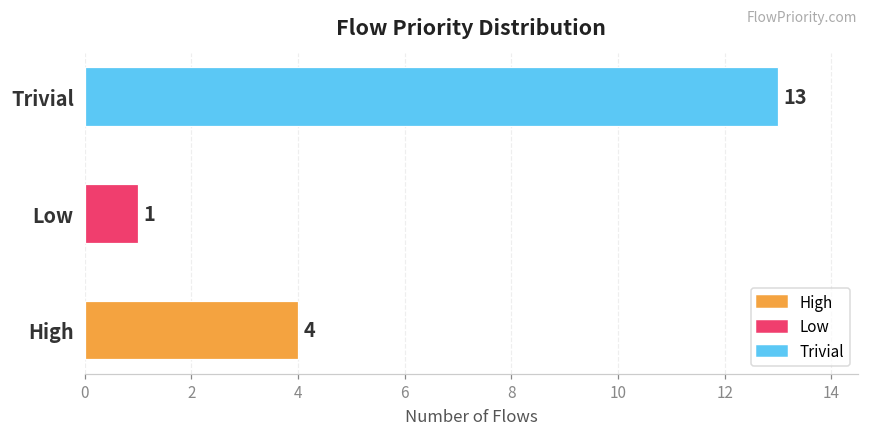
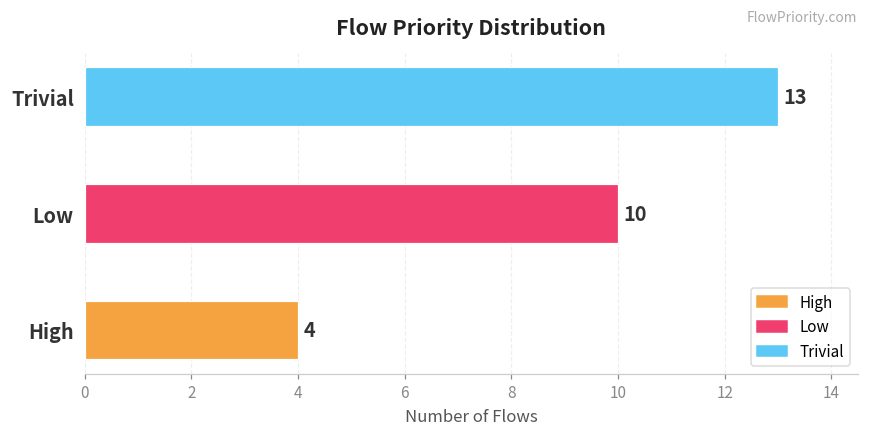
  {
    "Trivial": 13,
-   "Low": 1,
+   "Low": 10,
    "High": 4
  }
